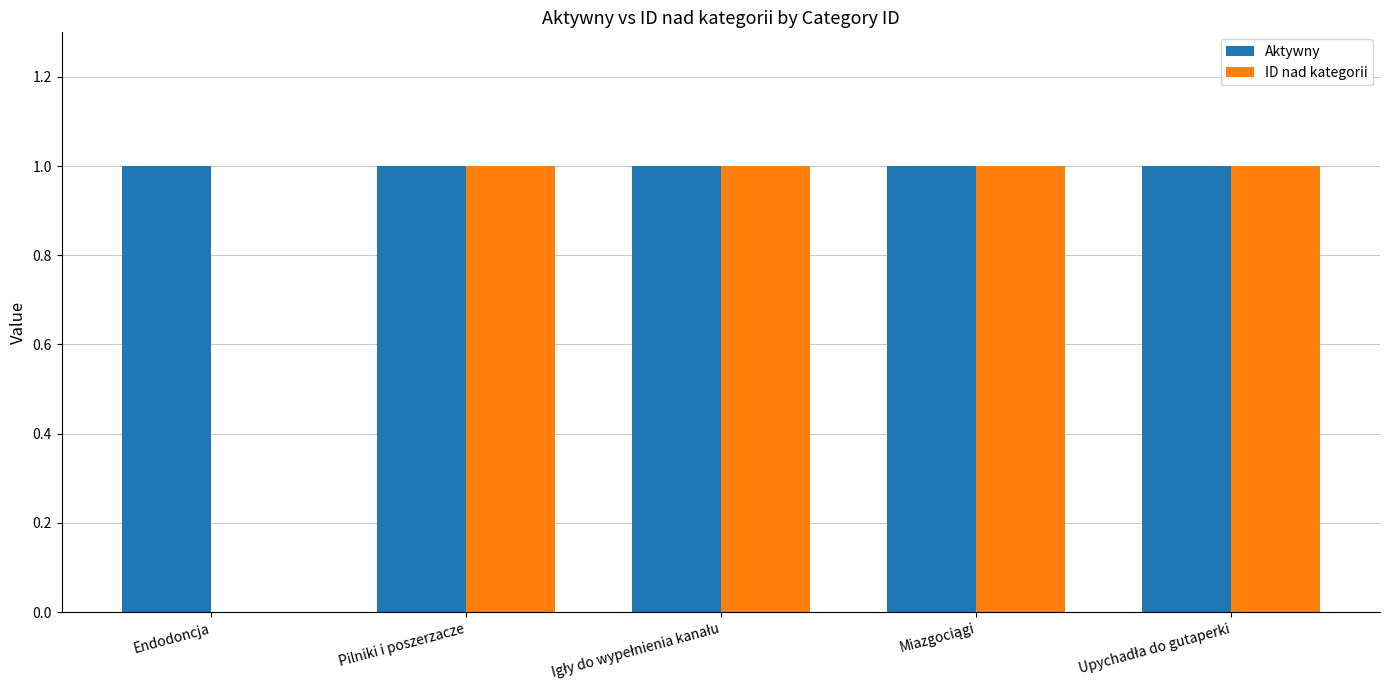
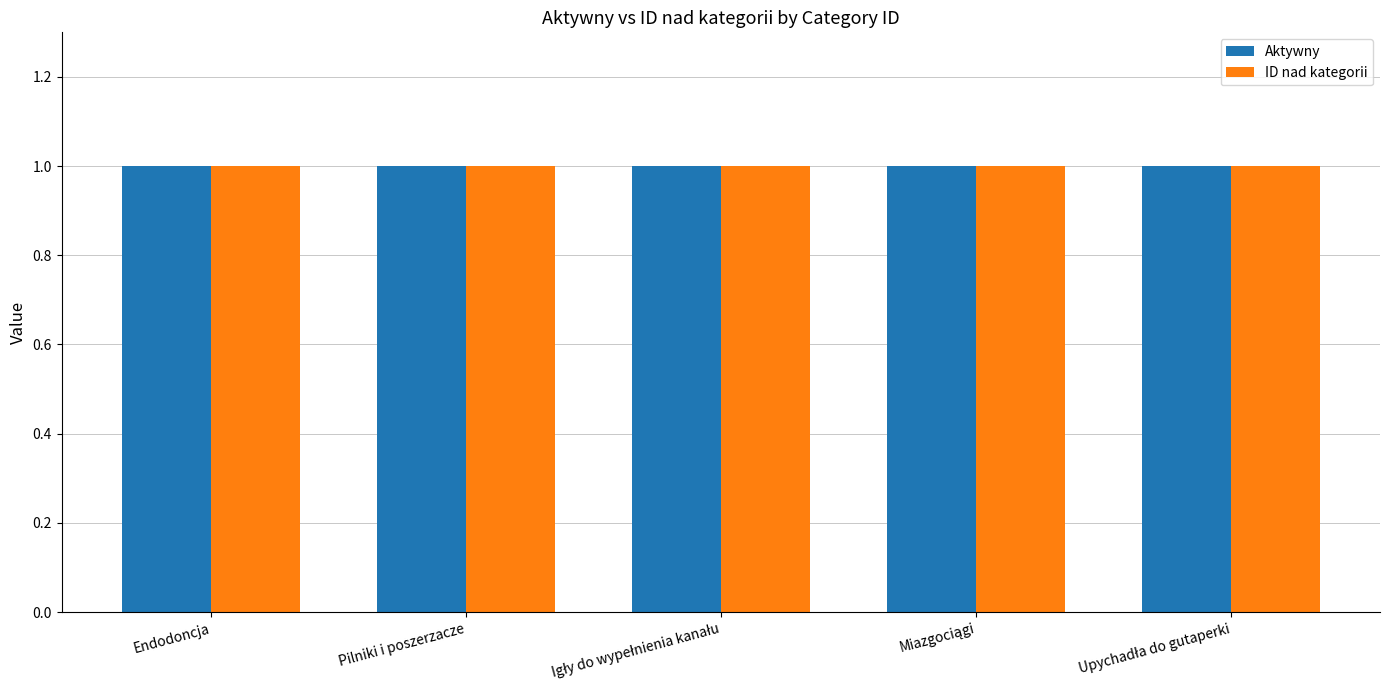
  {
    "Aktywny": {
      "Endodoncja": 1,
      "Pilniki i poszerzacze": 1,
      "Igły do wypełnienia kanału": 1,
      "Miazgociągi": 1,
      "Upychadła do gutaperki": 1
    },
    "ID nad kategorii": {
-     "Endodoncja": 0,
+     "Endodoncja": 1,
      "Pilniki i poszerzacze": 1,
      "Igły do wypełnienia kanału": 1,
      "Miazgociągi": 1,
      "Upychadła do gutaperki": 1
    }
  }
